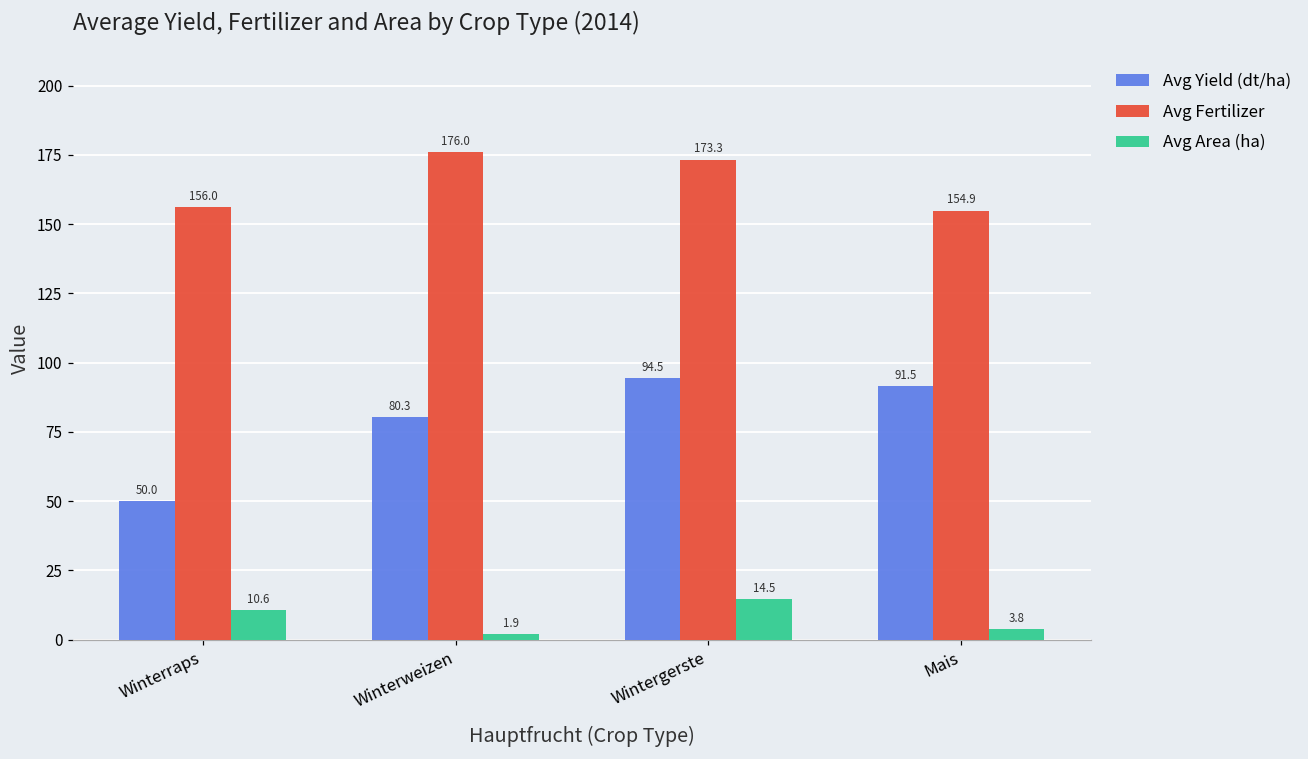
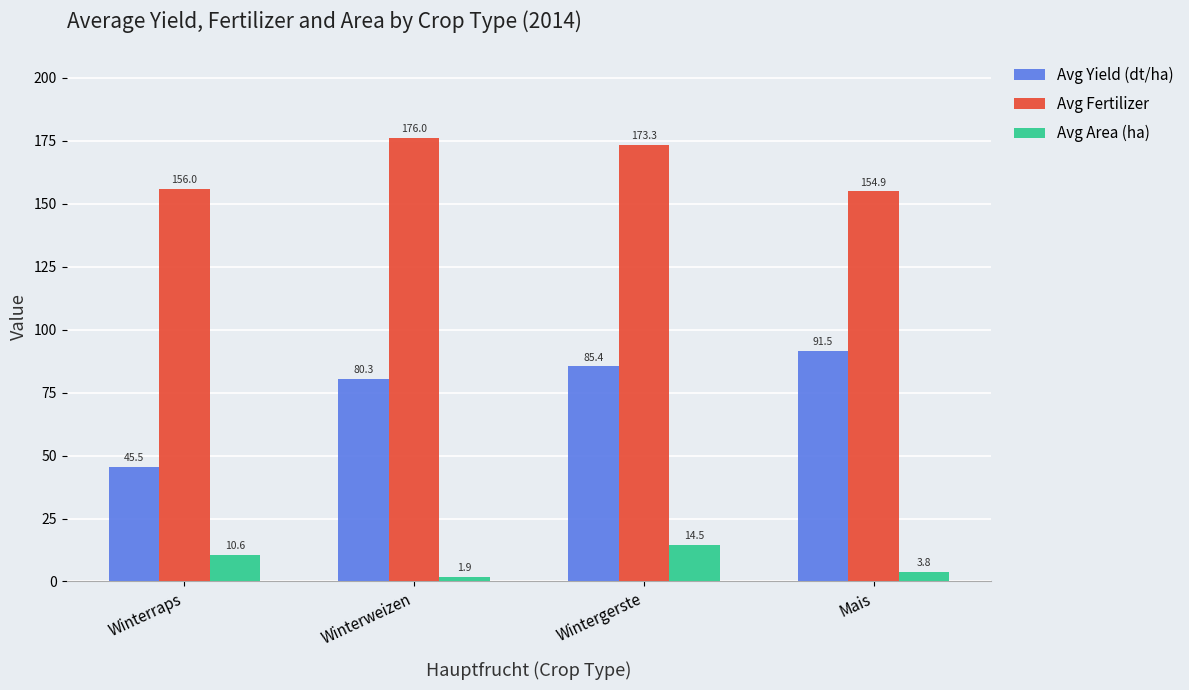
  {
    "Avg Yield (dt/ha)": {
-     "Winterraps": 50.0,
+     "Winterraps": 45.5,
      "Winterweizen": 80.3,
-     "Wintergerste": 94.5,
+     "Wintergerste": 85.4,
      "Mais": 91.5
    },
    "Avg Fertilizer": {
      "Winterraps": 156.0,
      "Winterweizen": 176.0,
      "Wintergerste": 173.3,
      "Mais": 154.9
    },
    "Avg Area (ha)": {
      "Winterraps": 10.6,
      "Winterweizen": 1.9,
      "Wintergerste": 14.5,
      "Mais": 3.8
    }
  }
